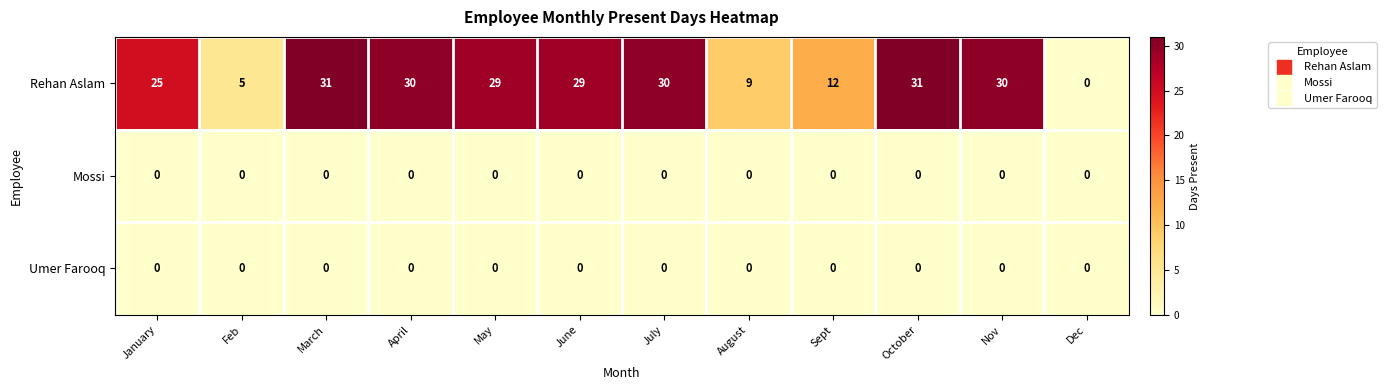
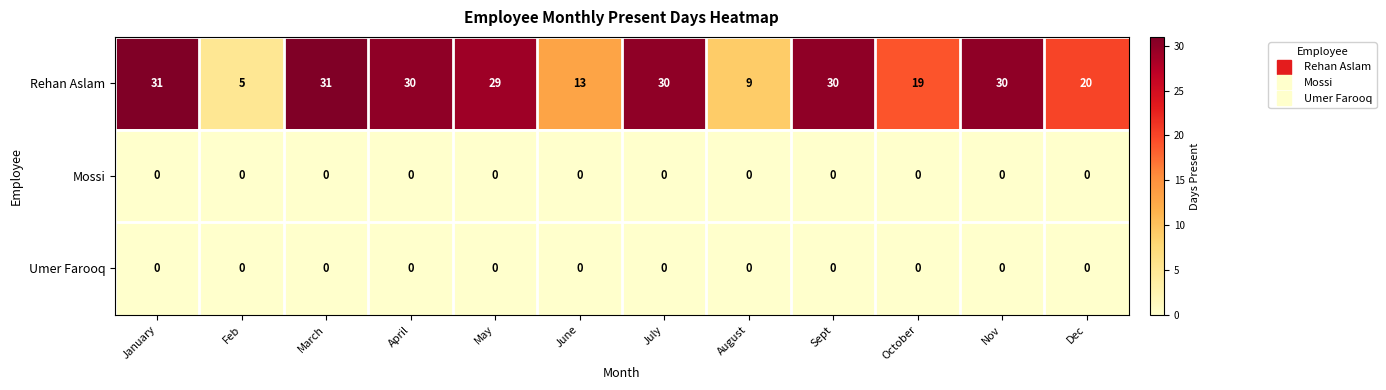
  {
    "Rehan Aslam": {
-     "January": 25,
+     "January": 31,
      "Feb": 5,
      "March": 31,
      "April": 30,
      "May": 29,
-     "June": 29,
+     "June": 13,
      "July": 30,
      "August": 9,
-     "Sept": 12,
-     "October": 31,
+     "Sept": 30,
+     "October": 19,
      "Nov": 30,
-     "Dec": 0
+     "Dec": 20
    },
    "Mossi": {
      "January": 0,
      "Feb": 0,
      "March": 0,
      "April": 0,
      "May": 0,
      "June": 0,
      "July": 0,
      "August": 0,
      "Sept": 0,
      "October": 0,
      "Nov": 0,
      "Dec": 0
    },
    "Umer Farooq": {
      "January": 0,
      "Feb": 0,
      "March": 0,
      "April": 0,
      "May": 0,
      "June": 0,
      "July": 0,
      "August": 0,
      "Sept": 0,
      "October": 0,
      "Nov": 0,
      "Dec": 0
    }
  }
